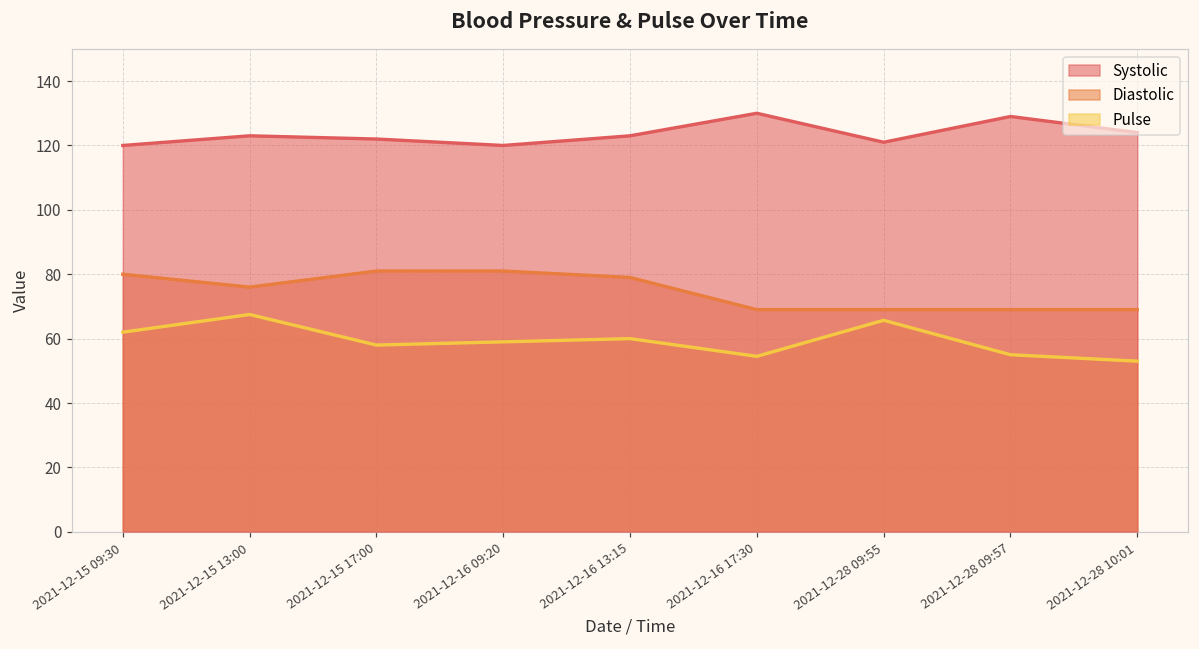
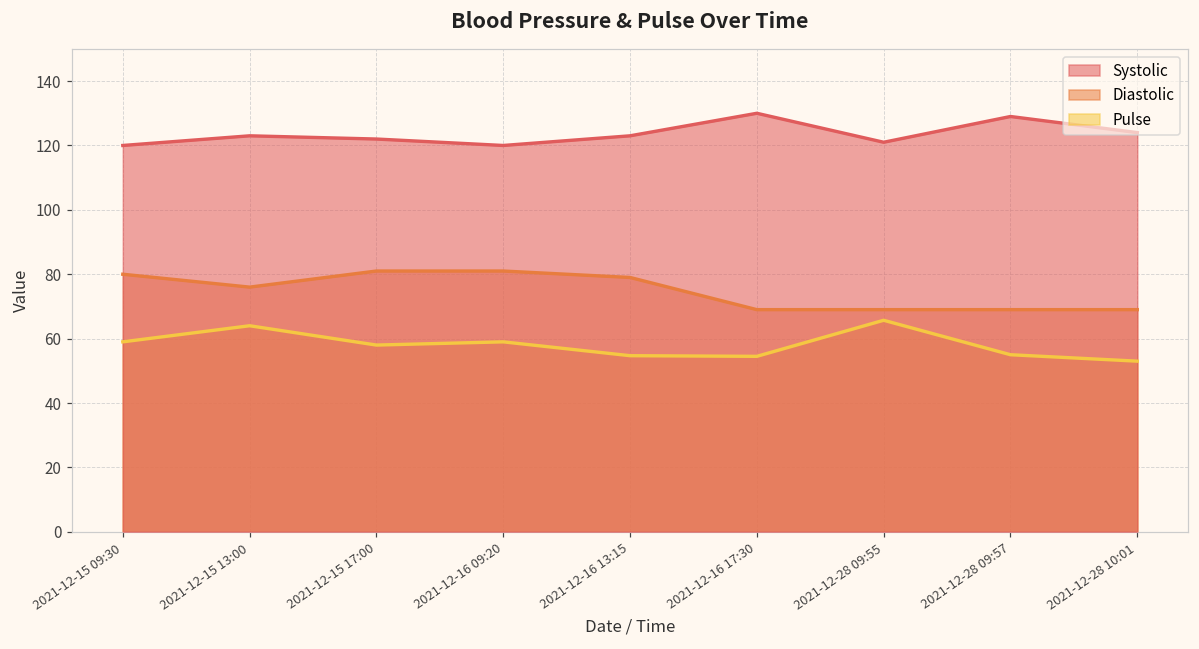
  {
    "Pulse": {
-     "2021-12-15 09:30": 62,
-     "2021-12-15 13:00": 68,
+     "2021-12-15 09:30": 59,
+     "2021-12-15 13:00": 64,
      "2021-12-15 17:00": 58,
      "2021-12-16 09:20": 59,
-     "2021-12-16 13:15": 60,
+     "2021-12-16 13:15": 55,
      "2021-12-16 17:30": 55,
      "2021-12-28 09:55": 66,
      "2021-12-28 09:57": 55,
      "2021-12-28 10:01": 53
    }
  }
